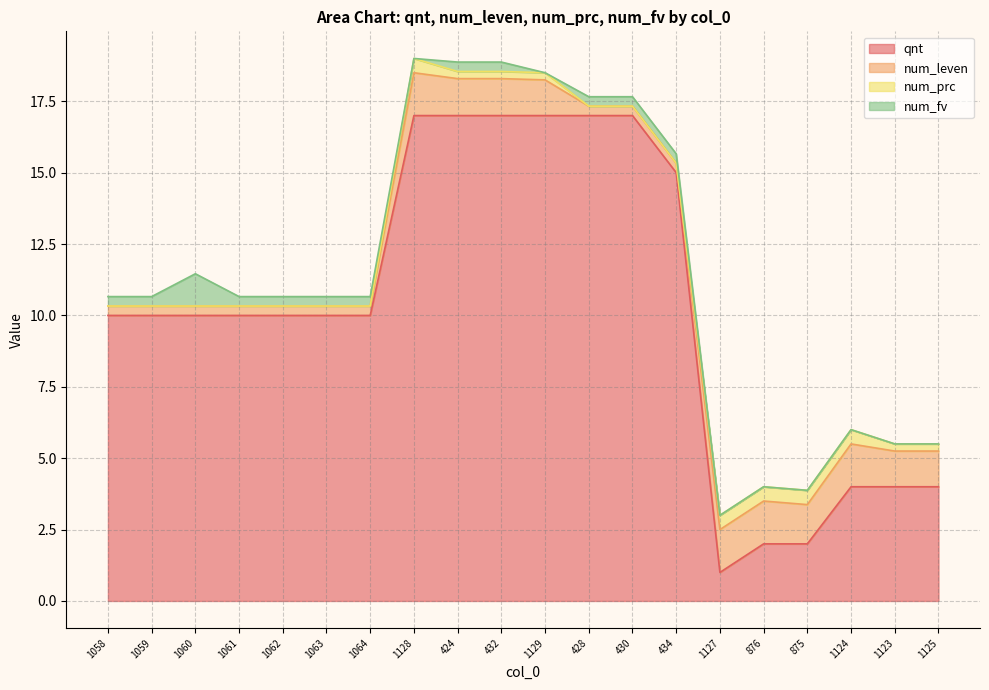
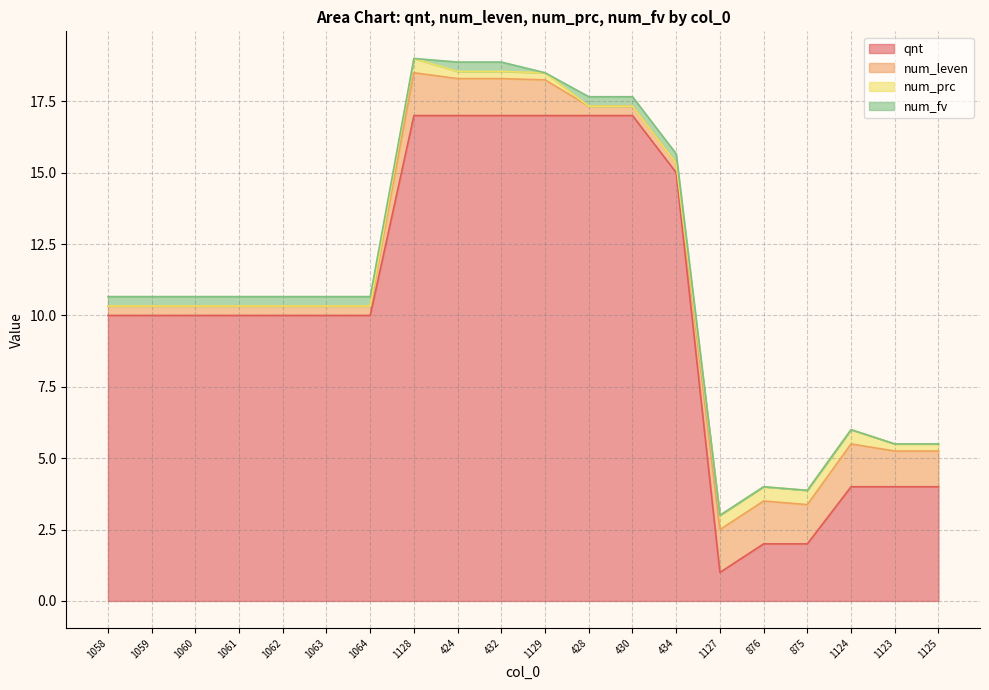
  {
    "qnt": {
      "1058": 10.0,
      "1059": 10.0,
      "1060": 10.0,
      "1061": 10.0,
      "1062": 10.0,
      "1063": 10.0,
      "1064": 10.0,
      "1128": 17.0,
      "424": 17.0,
      "432": 17.0,
      "1129": 17.0,
      "428": 17.0,
      "430": 17.0,
      "434": 15.0,
      "1127": 1.0,
      "876": 2.0,
      "875": 2.0,
      "1124": 4.0,
      "1123": 4.0,
      "1125": 4.0
    },
    "num_fv": {
      "1058": 0.3,
      "1059": 0.3,
-     "1060": 1.1,
+     "1060": 0.3,
      "1061": 0.3,
      "1062": 0.3,
      "1063": 0.3,
      "1064": 0.3,
      "424": 0.3,
      "432": 0.3,
      "428": 0.3,
      "430": 0.3,
      "434": 0.3
    }
  }
